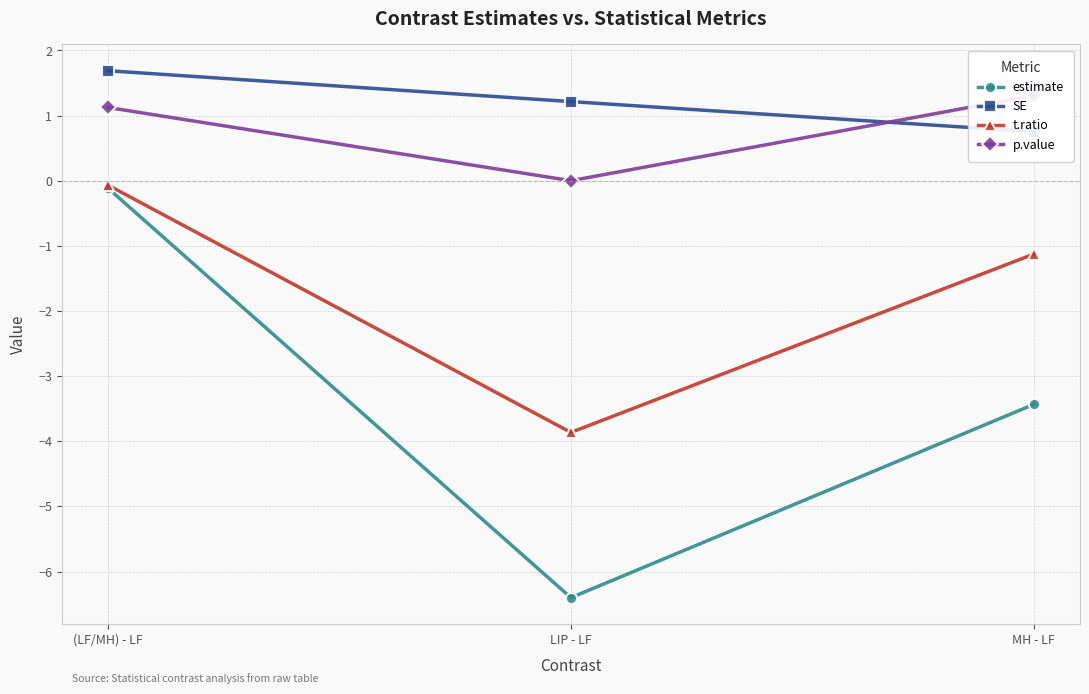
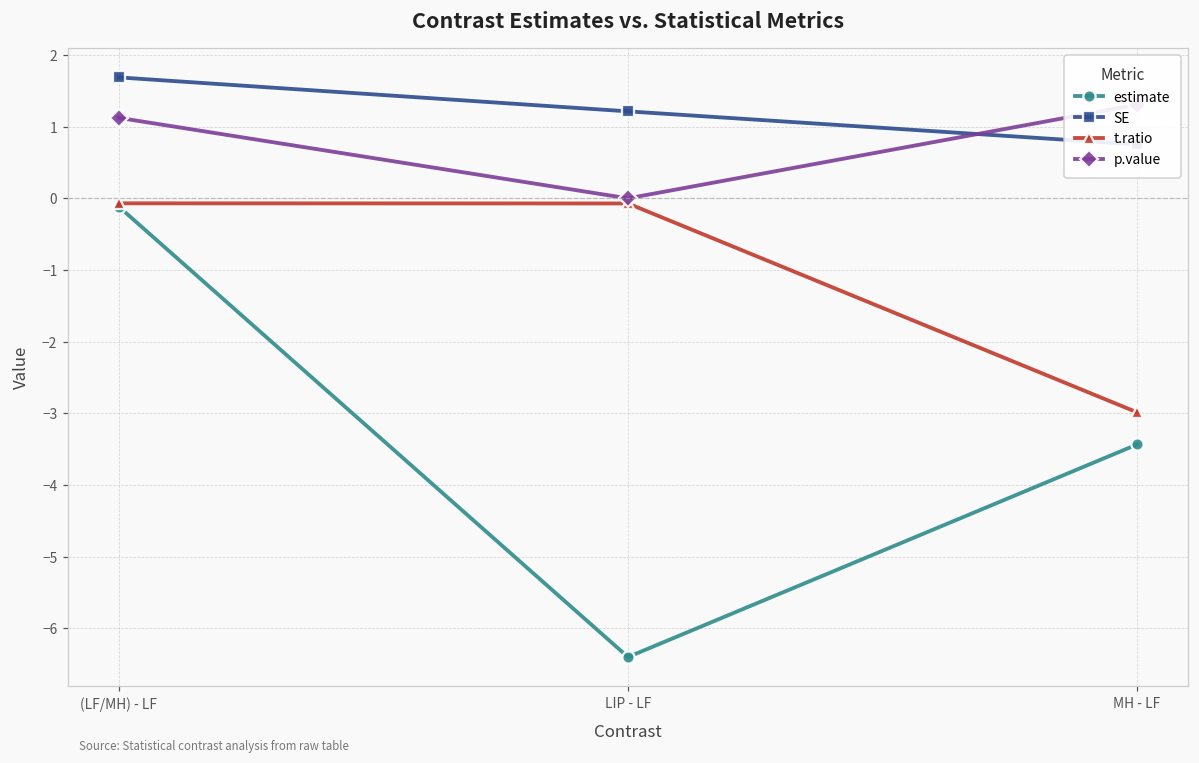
  {
    "estimate": {
      "(LF/MH) - LF": -0.1,
      "LIP - LF": -6.4,
      "MH - LF": -3.4
    },
    "SE": {
      "(LF/MH) - LF": 1.7,
      "LIP - LF": 1.2
    },
    "t.ratio": {
      "(LF/MH) - LF": -0.1,
-     "LIP - LF": -3.9,
-     "MH - LF": -1.1
+     "LIP - LF": -0.1,
+     "MH - LF": -3.0
    },
    "p.value": {
      "(LF/MH) - LF": 1.1,
      "LIP - LF": 0.0
    }
  }
